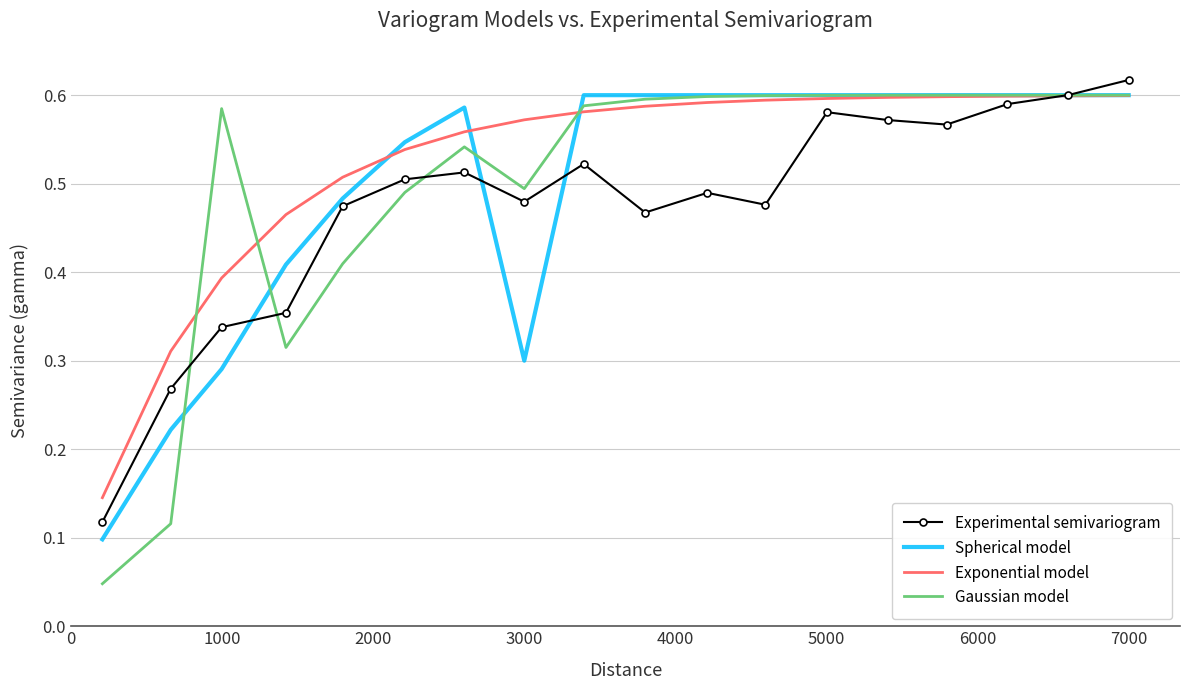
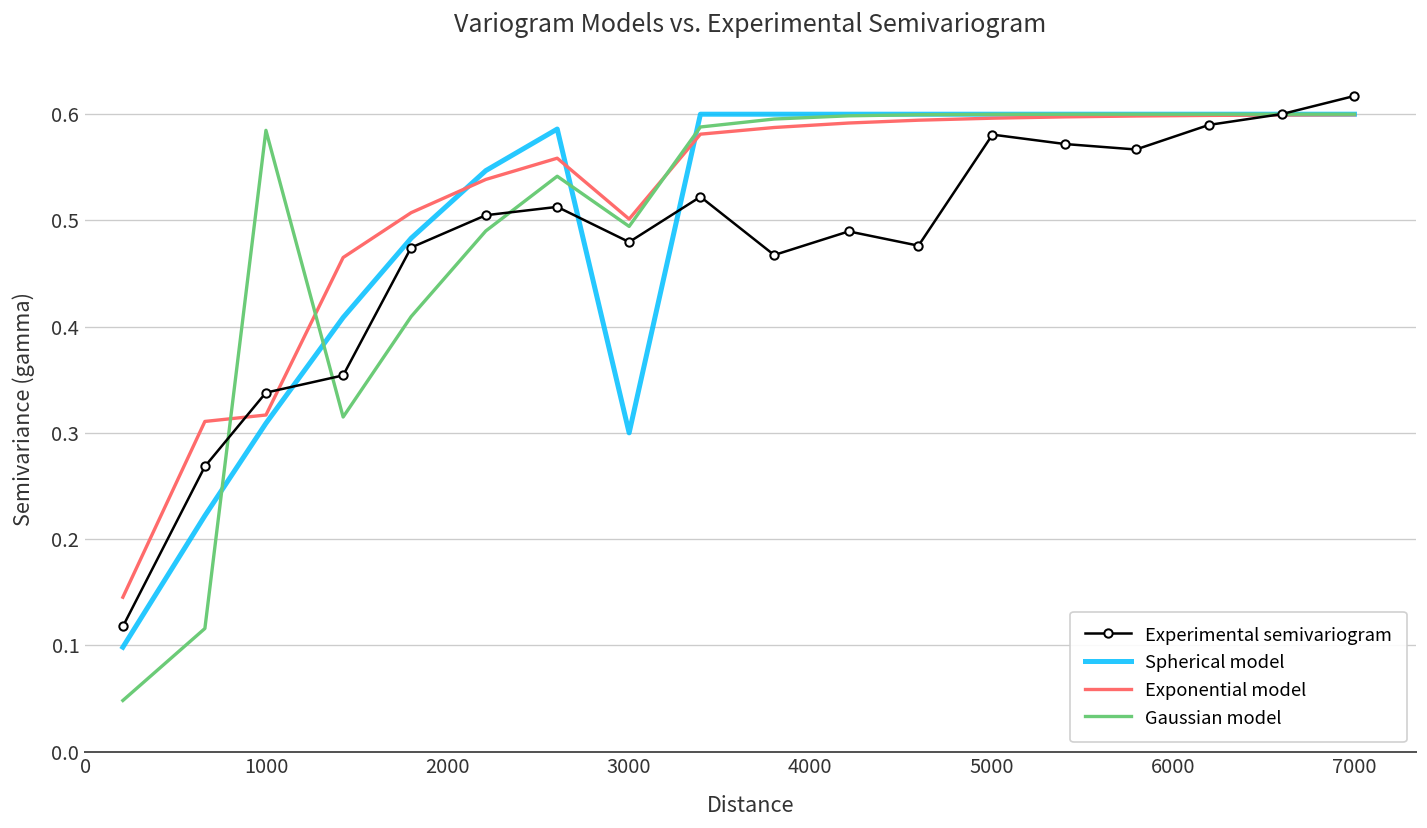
  {
    "Experimental semivariogram": {
      "1000": 0.34,
      "3000": 0.48,
      "5000": 0.58,
      "7000": 0.62
    },
    "Spherical model": {
-     "1000": 0.29,
+     "1000": 0.31,
      "3000": 0.30
    },
    "Exponential model": {
-     "1000": 0.39,
-     "3000": 0.57,
+     "1000": 0.32,
+     "3000": 0.50,
      "5000": 0.60
    },
    "Gaussian model": {
      "1000": 0.58,
      "3000": 0.49
    }
  }
